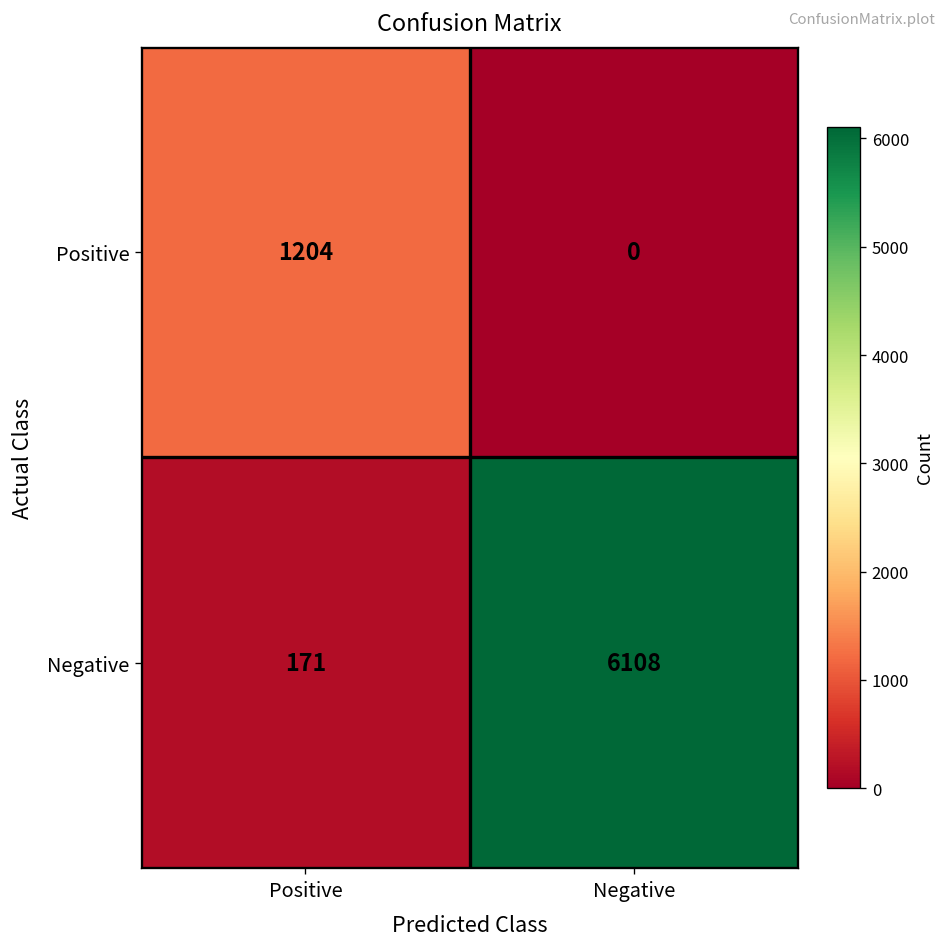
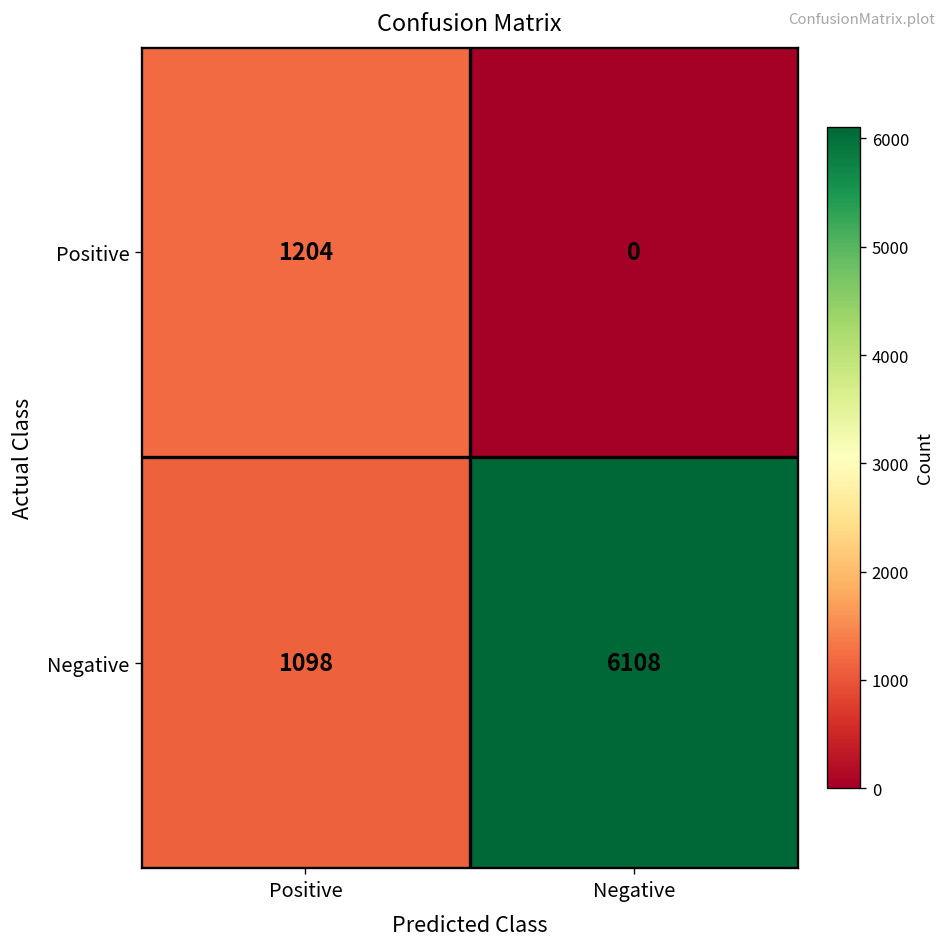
  {
    "Positive": {
      "Positive": 1204,
      "Negative": 0
    },
    "Negative": {
-     "Positive": 171,
+     "Positive": 1098,
      "Negative": 6108
    }
  }
